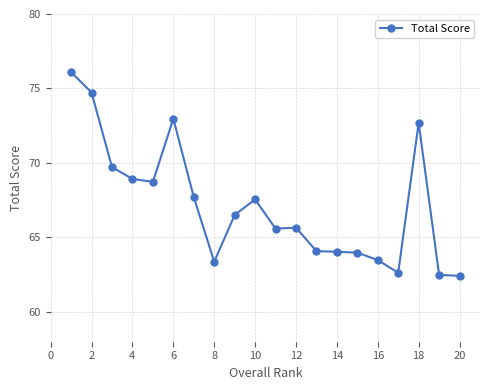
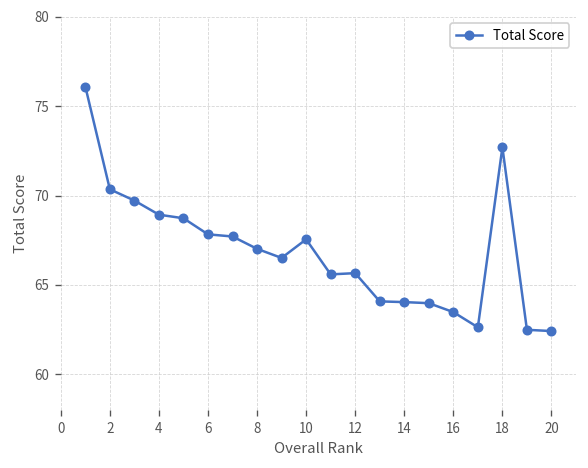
  {
-   "2": 74.7,
+   "2": 70.4,
    "4": 68.9,
-   "6": 73.0,
-   "8": 63.4,
+   "6": 67.8,
+   "8": 67.0,
    "10": 67.6,
    "12": 65.7,
    "14": 64.0,
    "16": 63.5,
    "18": 72.7,
    "20": 62.4
  }
